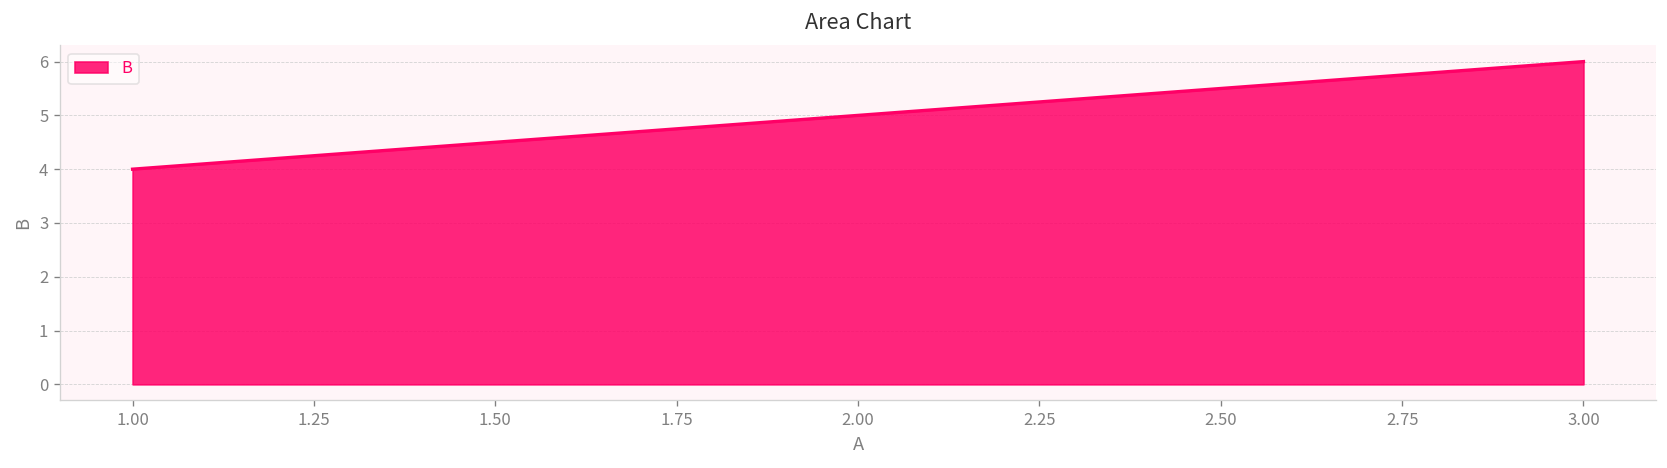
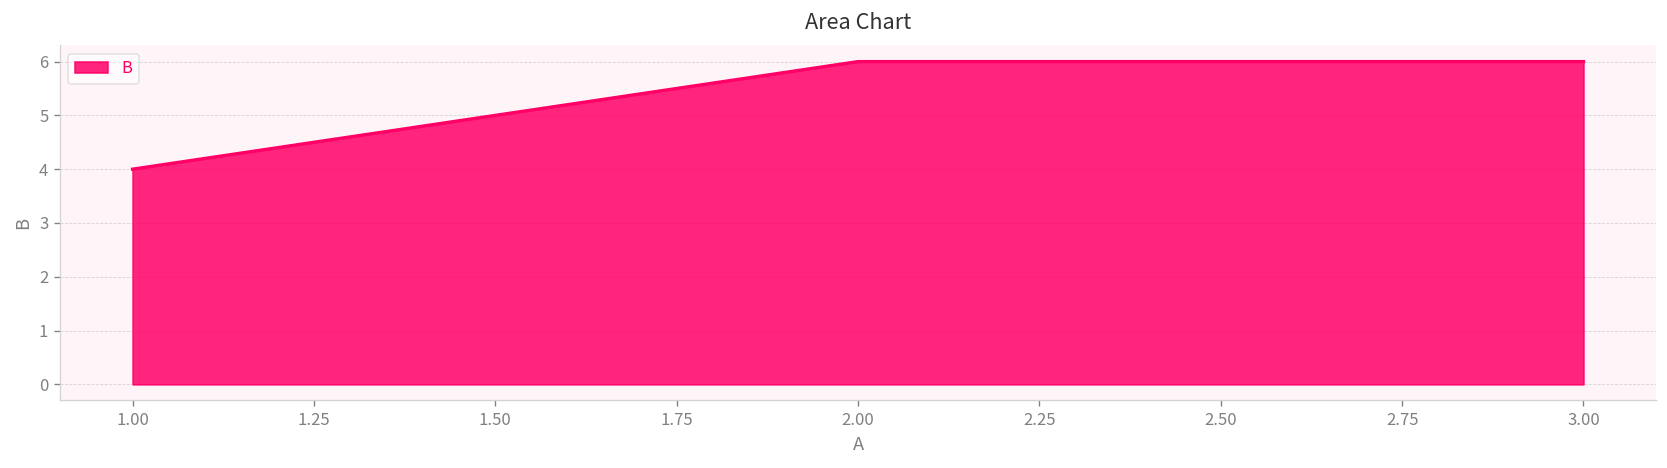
  {
    "1.00": 4,
-   "2.00": 5,
+   "2.00": 6,
    "3.00": 6
  }
